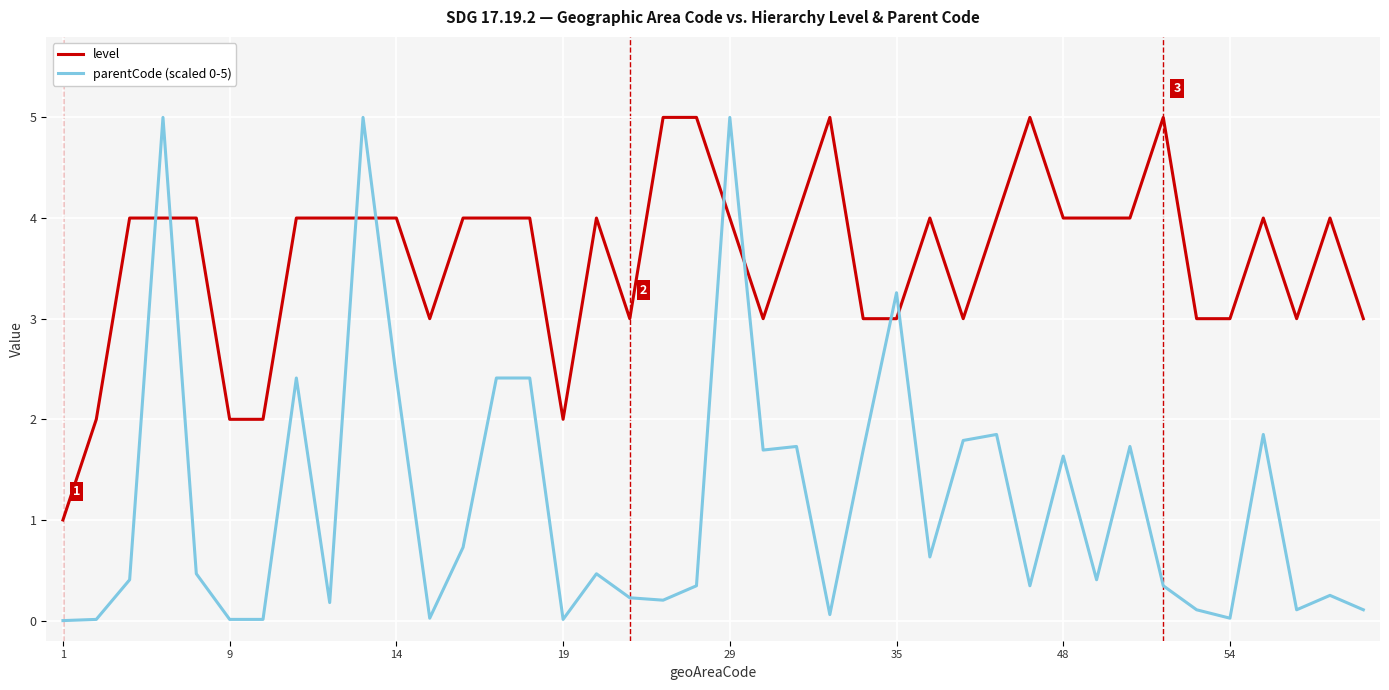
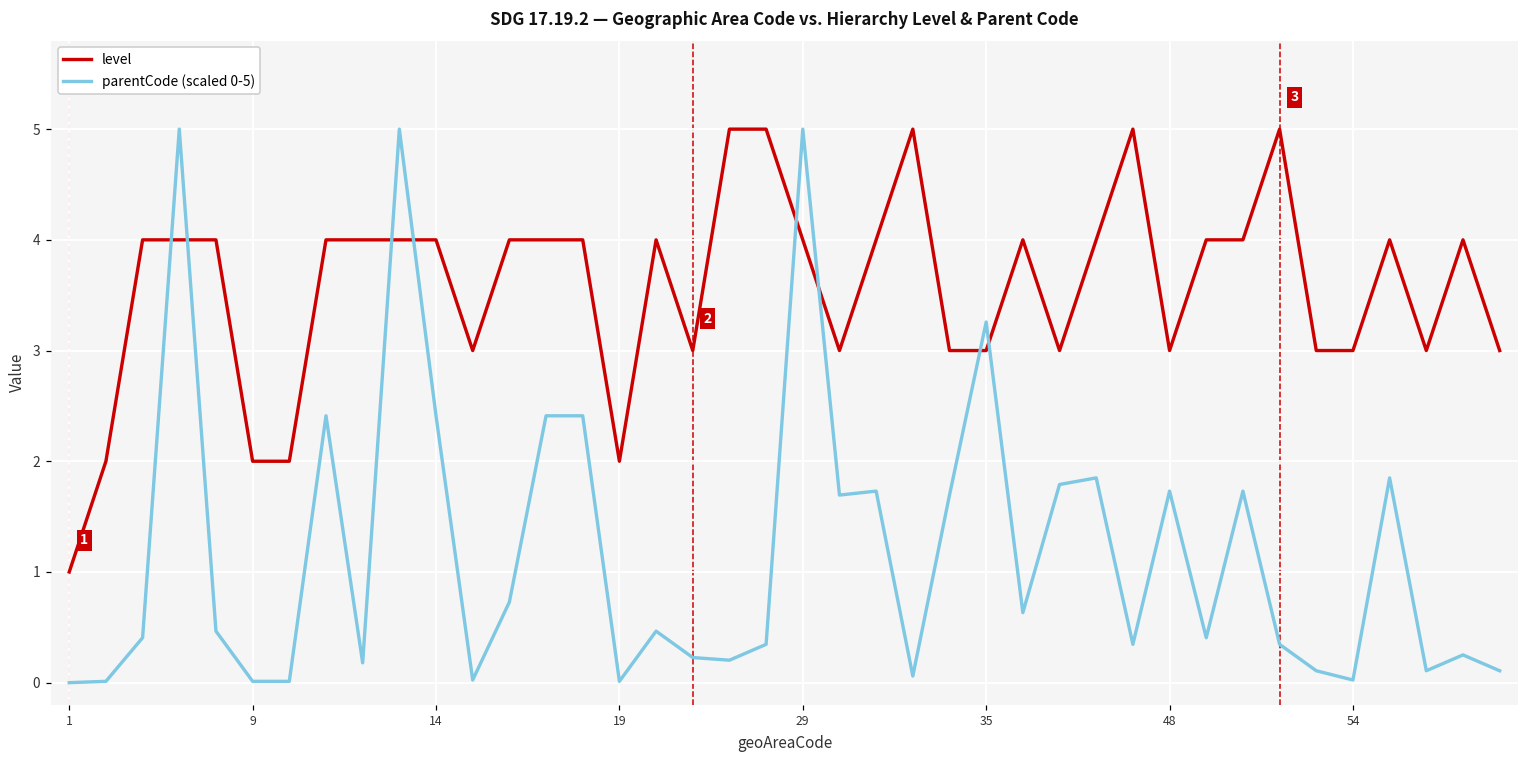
  {
    "level": {
      "35": 3,
-     "48": 4,
+     "48": 3,
      "54": 3
    },
    "parentCode (scaled 0-5)": {
      "35": 3.26,
-     "48": 1.63,
+     "48": 1.73,
      "54": 0.02
    }
  }
